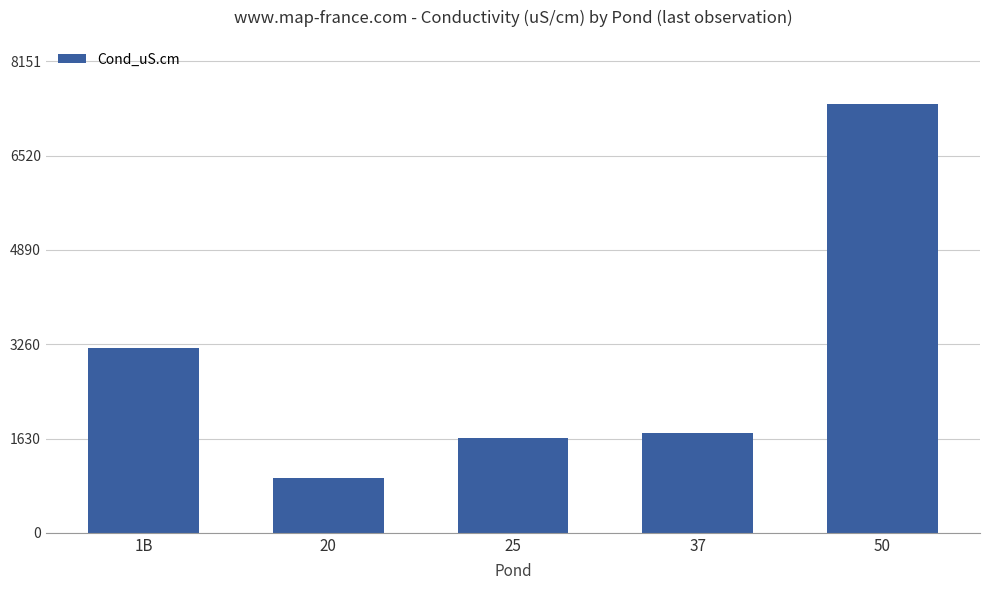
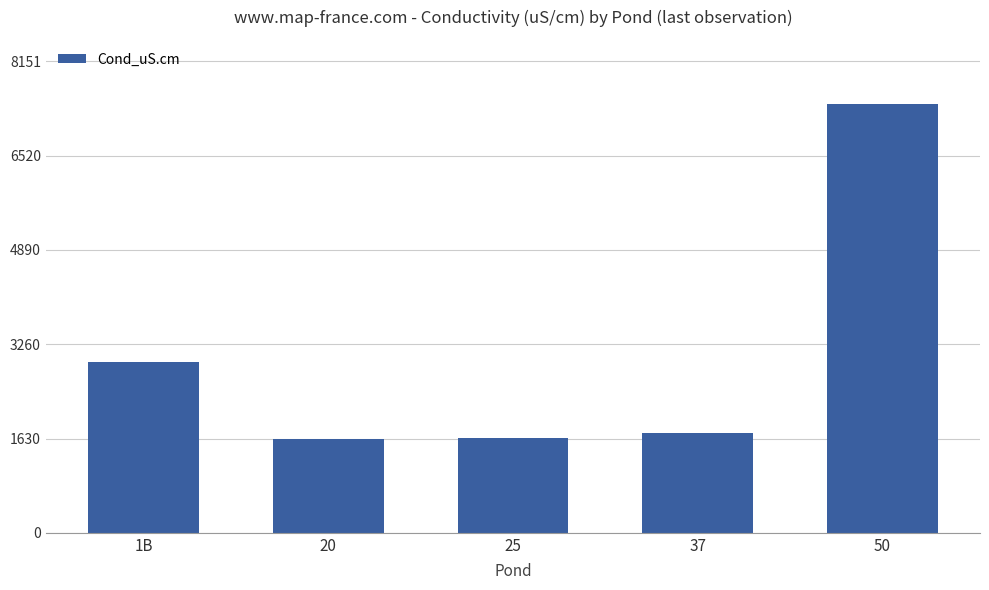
  {
-   "1B": 3200,
-   "20": 900,
+   "1B": 2900,
+   "20": 1600,
    "25": 1600,
    "37": 1700,
    "50": 7400
  }
